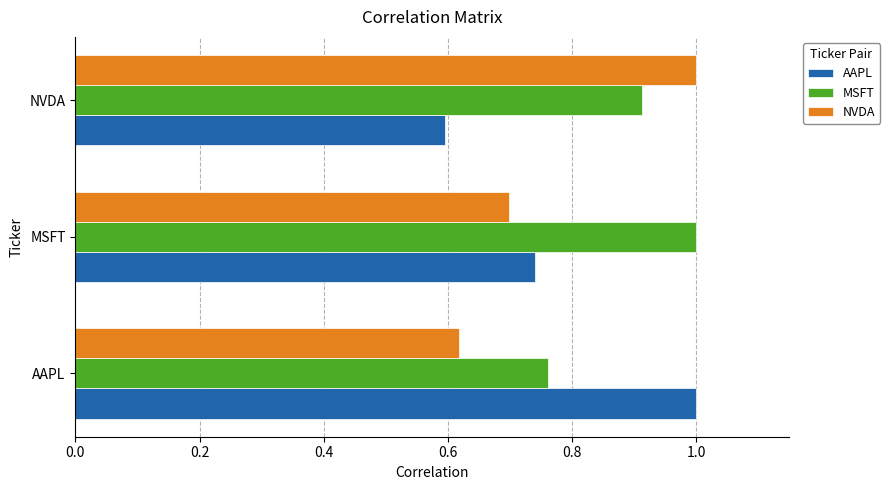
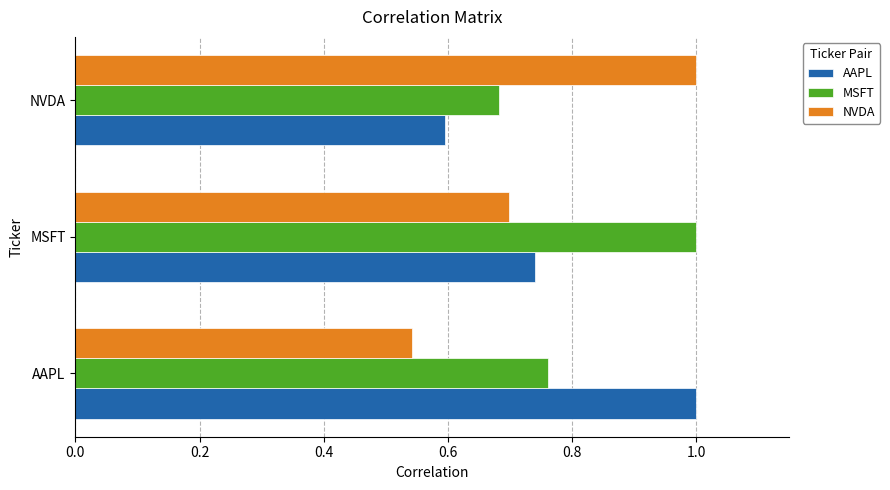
  {
    "AAPL": {
      "NVDA": 0.59,
      "MSFT": 0.74,
      "AAPL": 1.00
    },
    "MSFT": {
-     "NVDA": 0.91,
+     "NVDA": 0.68,
      "MSFT": 1.00,
      "AAPL": 0.76
    },
    "NVDA": {
      "NVDA": 1.00,
      "MSFT": 0.70,
-     "AAPL": 0.62
+     "AAPL": 0.54
    }
  }
